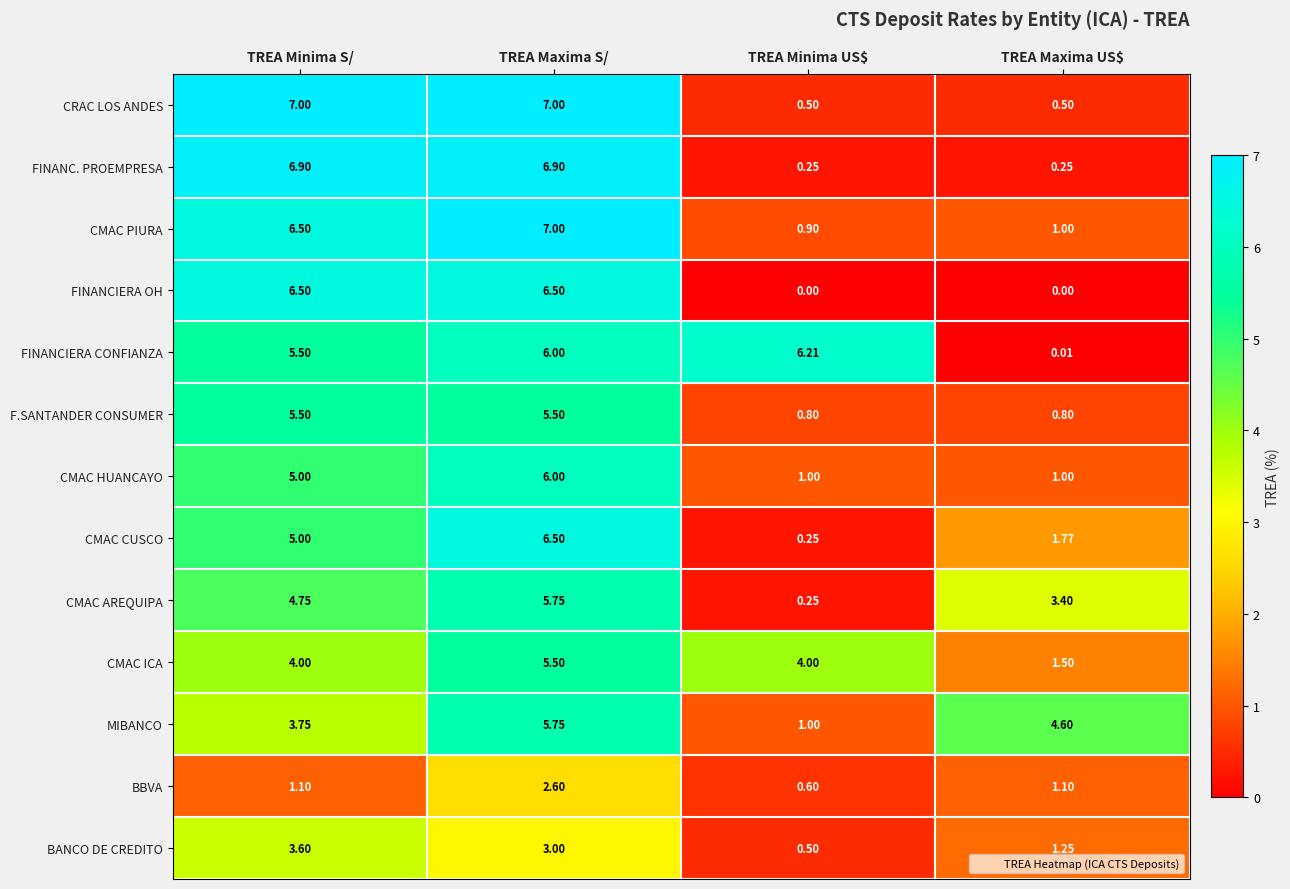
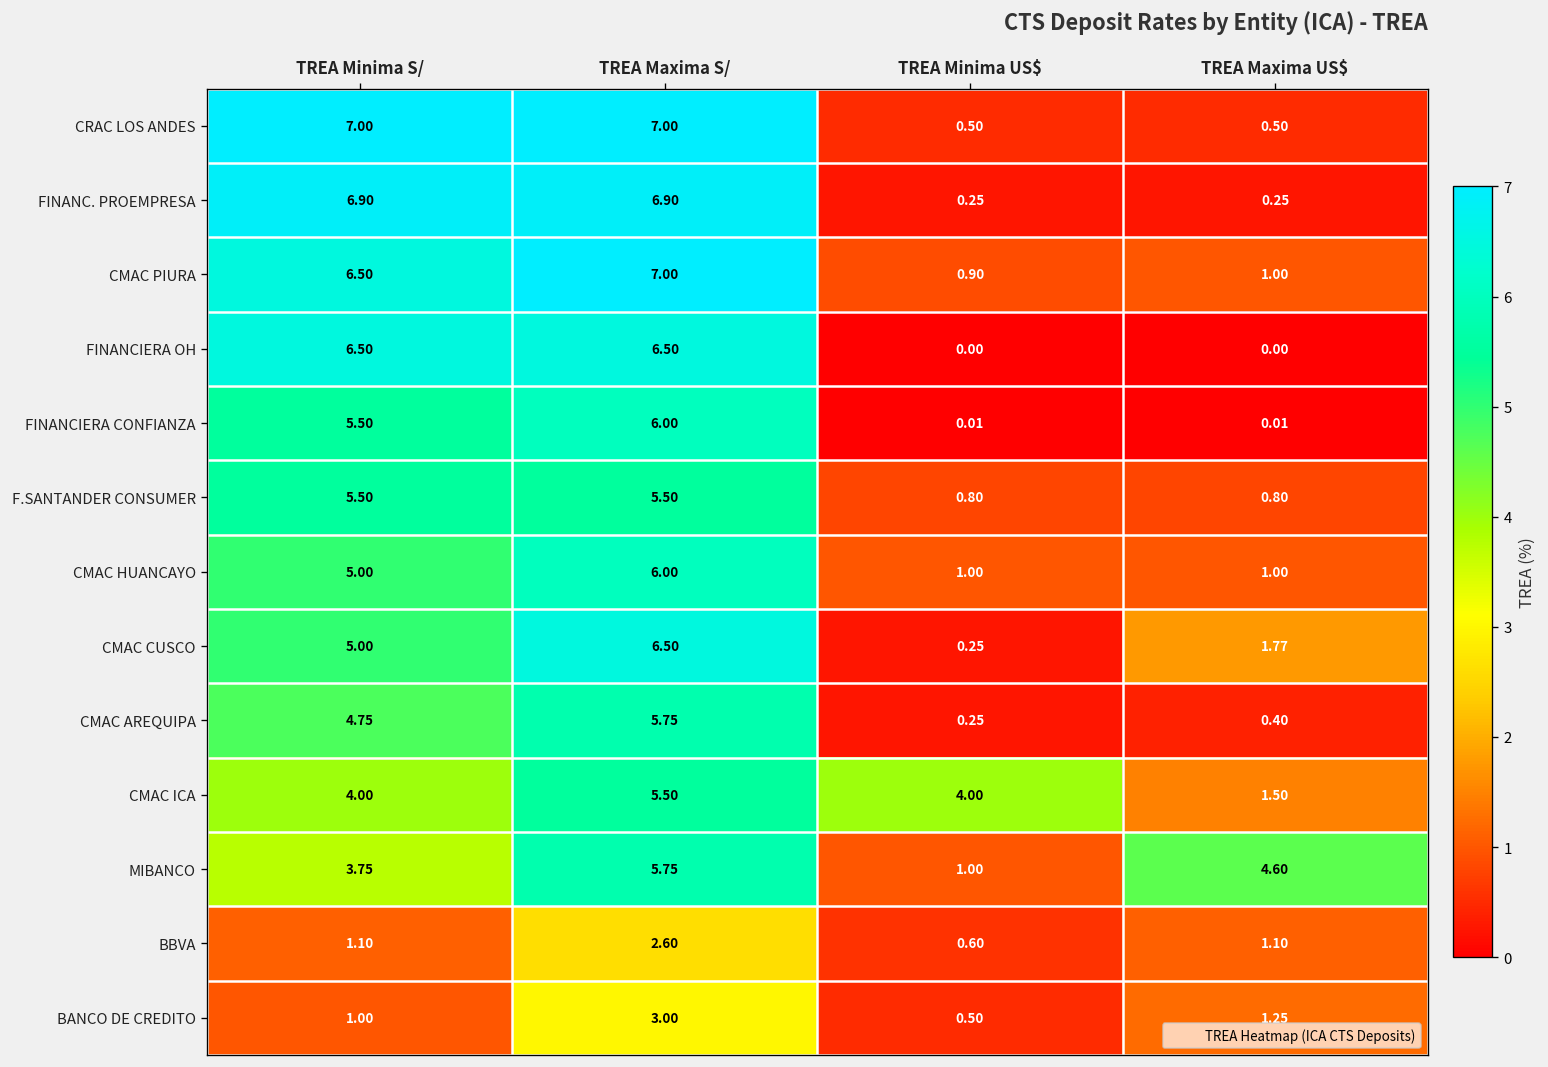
  {
    "CRAC LOS ANDES": {
      "TREA Minima S/": 7.00,
      "TREA Maxima S/": 7.00,
      "TREA Minima US$": 0.50,
      "TREA Maxima US$": 0.50
    },
    "FINANC. PROEMPRESA": {
      "TREA Minima S/": 6.90,
      "TREA Maxima S/": 6.90,
      "TREA Minima US$": 0.25,
      "TREA Maxima US$": 0.25
    },
    "CMAC PIURA": {
      "TREA Minima S/": 6.50,
      "TREA Maxima S/": 7.00,
      "TREA Minima US$": 0.90,
      "TREA Maxima US$": 1.00
    },
    "FINANCIERA OH": {
      "TREA Minima S/": 6.50,
      "TREA Maxima S/": 6.50,
      "TREA Minima US$": 0.00,
      "TREA Maxima US$": 0.00
    },
    "FINANCIERA CONFIANZA": {
      "TREA Minima S/": 5.50,
      "TREA Maxima S/": 6.00,
-     "TREA Minima US$": 6.21,
+     "TREA Minima US$": 0.01,
      "TREA Maxima US$": 0.01
    },
    "F.SANTANDER CONSUMER": {
      "TREA Minima S/": 5.50,
      "TREA Maxima S/": 5.50,
      "TREA Minima US$": 0.80,
      "TREA Maxima US$": 0.80
    },
    "CMAC HUANCAYO": {
      "TREA Minima S/": 5.00,
      "TREA Maxima S/": 6.00,
      "TREA Minima US$": 1.00,
      "TREA Maxima US$": 1.00
    },
    "CMAC CUSCO": {
      "TREA Minima S/": 5.00,
      "TREA Maxima S/": 6.50,
      "TREA Minima US$": 0.25,
      "TREA Maxima US$": 1.77
    },
    "CMAC AREQUIPA": {
      "TREA Minima S/": 4.75,
      "TREA Maxima S/": 5.75,
      "TREA Minima US$": 0.25,
-     "TREA Maxima US$": 3.40
+     "TREA Maxima US$": 0.40
    },
    "CMAC ICA": {
      "TREA Minima S/": 4.00,
      "TREA Maxima S/": 5.50,
      "TREA Minima US$": 4.00,
      "TREA Maxima US$": 1.50
    },
    "MIBANCO": {
      "TREA Minima S/": 3.75,
      "TREA Maxima S/": 5.75,
      "TREA Minima US$": 1.00,
      "TREA Maxima US$": 4.60
    },
    "BBVA": {
      "TREA Minima S/": 1.10,
      "TREA Maxima S/": 2.60,
      "TREA Minima US$": 0.60,
      "TREA Maxima US$": 1.10
    },
    "BANCO DE CREDITO": {
-     "TREA Minima S/": 3.60,
+     "TREA Minima S/": 1.00,
      "TREA Maxima S/": 3.00,
      "TREA Minima US$": 0.50
    }
  }
